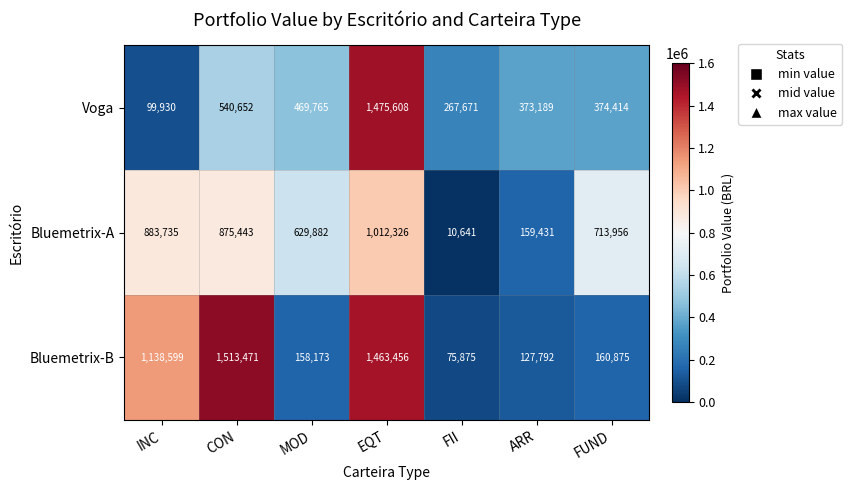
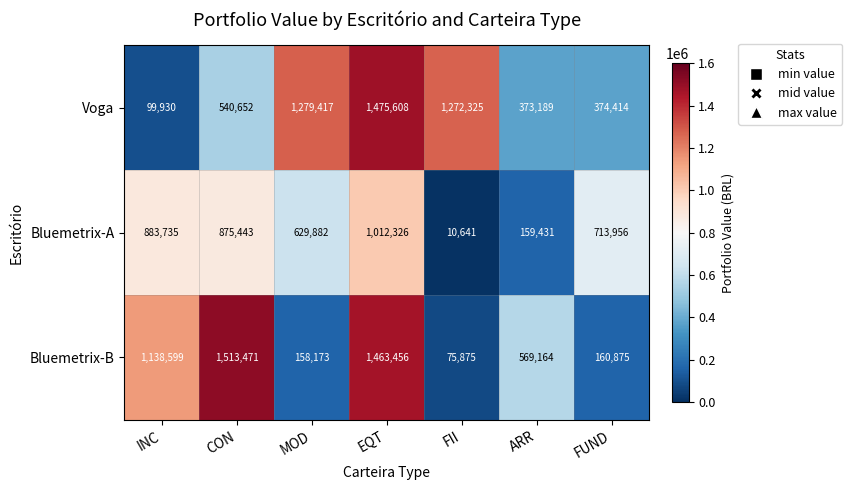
  {
    "Voga": {
      "INC": "99,930",
      "CON": "540,652",
-     "MOD": "469,765",
+     "MOD": "1,279,417",
      "EQT": "1,475,608",
-     "FII": "267,671",
+     "FII": "1,272,325",
      "ARR": "373,189",
      "FUND": "374,414"
    },
    "Bluemetrix-A": {
      "INC": "883,735",
      "CON": "875,443",
      "MOD": "629,882",
      "EQT": "1,012,326",
      "FII": "10,641",
      "ARR": "159,431",
      "FUND": "713,956"
    },
    "Bluemetrix-B": {
      "INC": "1,138,599",
      "CON": "1,513,471",
      "MOD": "158,173",
      "EQT": "1,463,456",
      "FII": "75,875",
-     "ARR": "127,792",
+     "ARR": "569,164",
      "FUND": "160,875"
    }
  }
